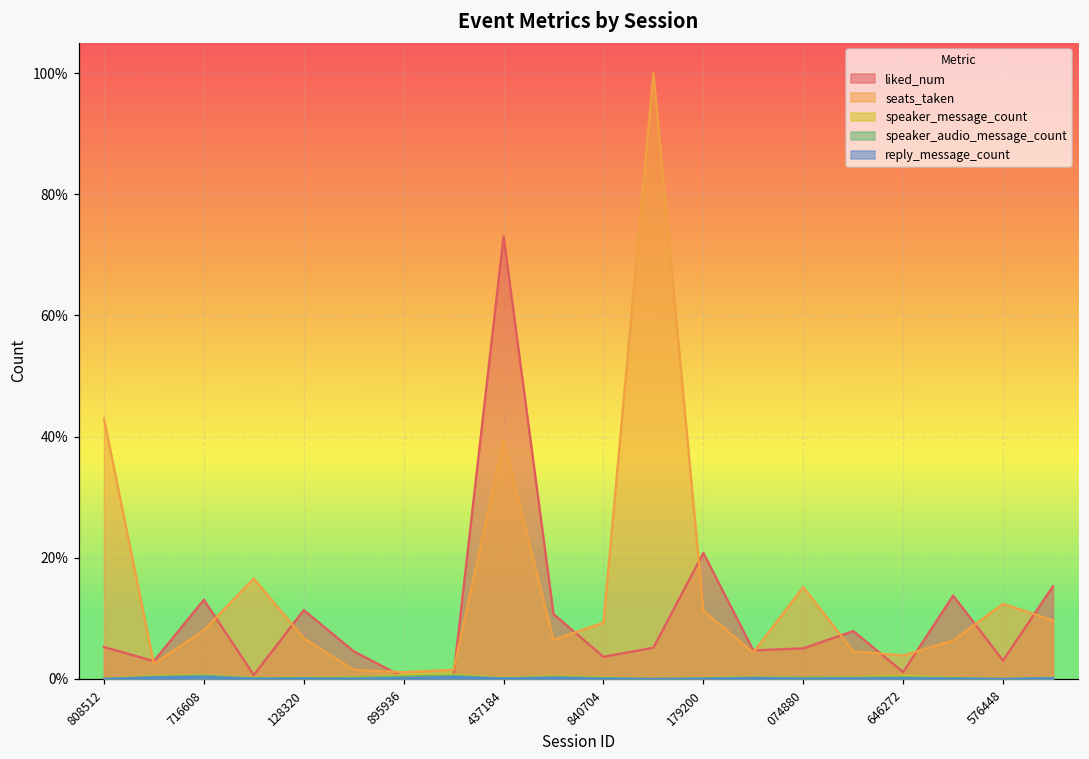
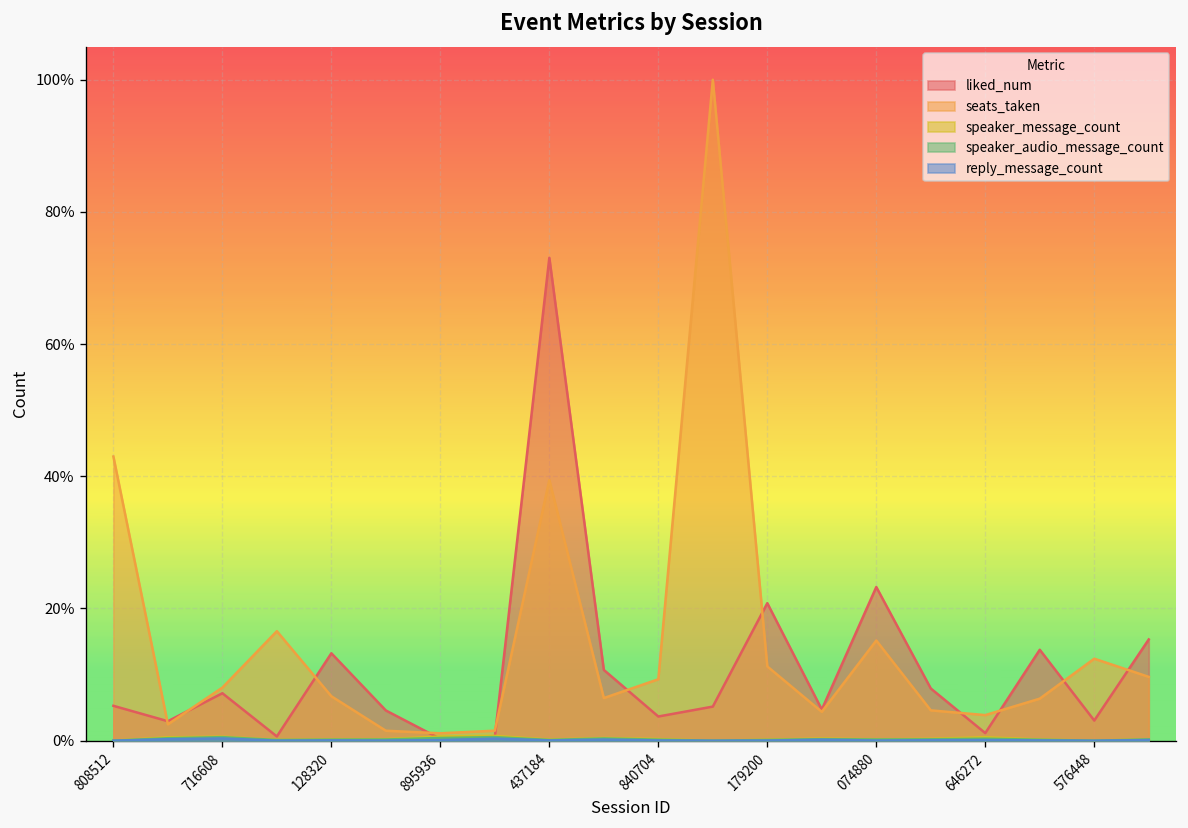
  {
    "liked_num": {
      "808512": "5%",
-     "716608": "13%",
-     "128320": "11%",
+     "716608": "7%",
+     "128320": "13%",
      "437184": "73%",
      "840704": "4%",
      "179200": "21%",
-     "074880": "5%",
+     "074880": "23%",
      "646272": "1%",
      "576448": "3%"
    }
  }
